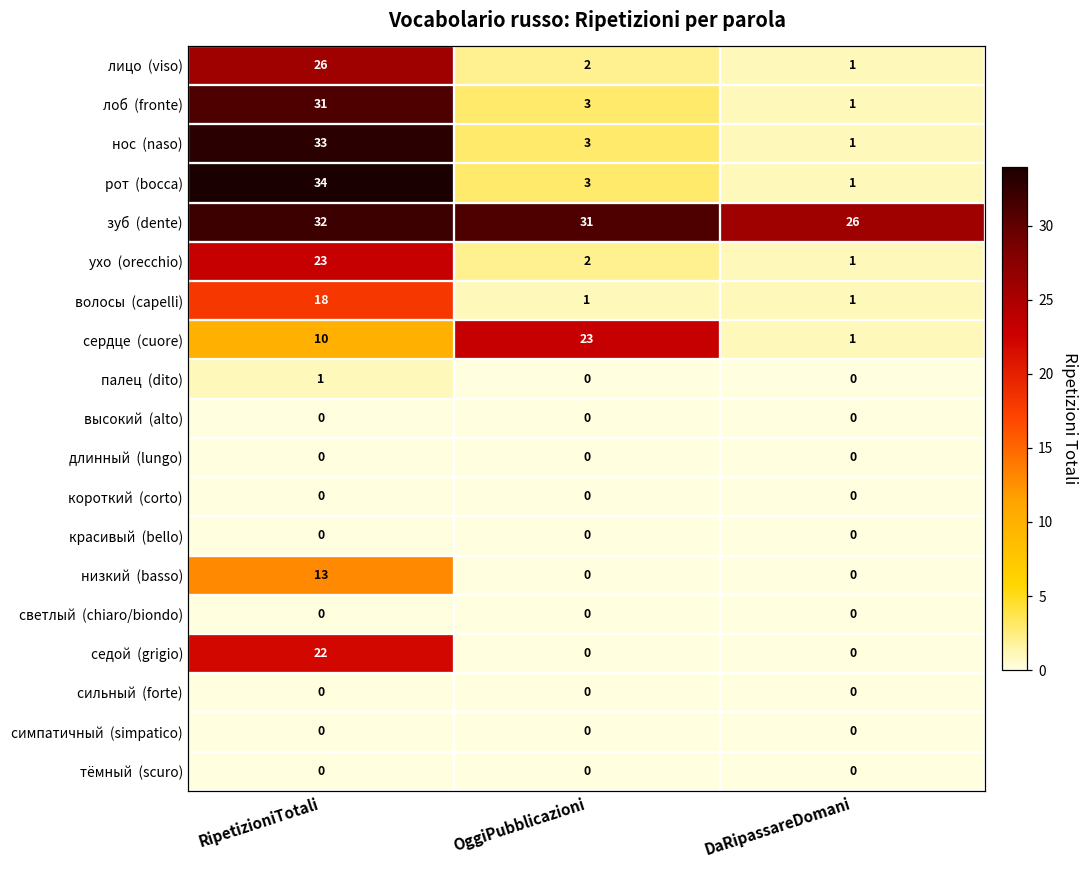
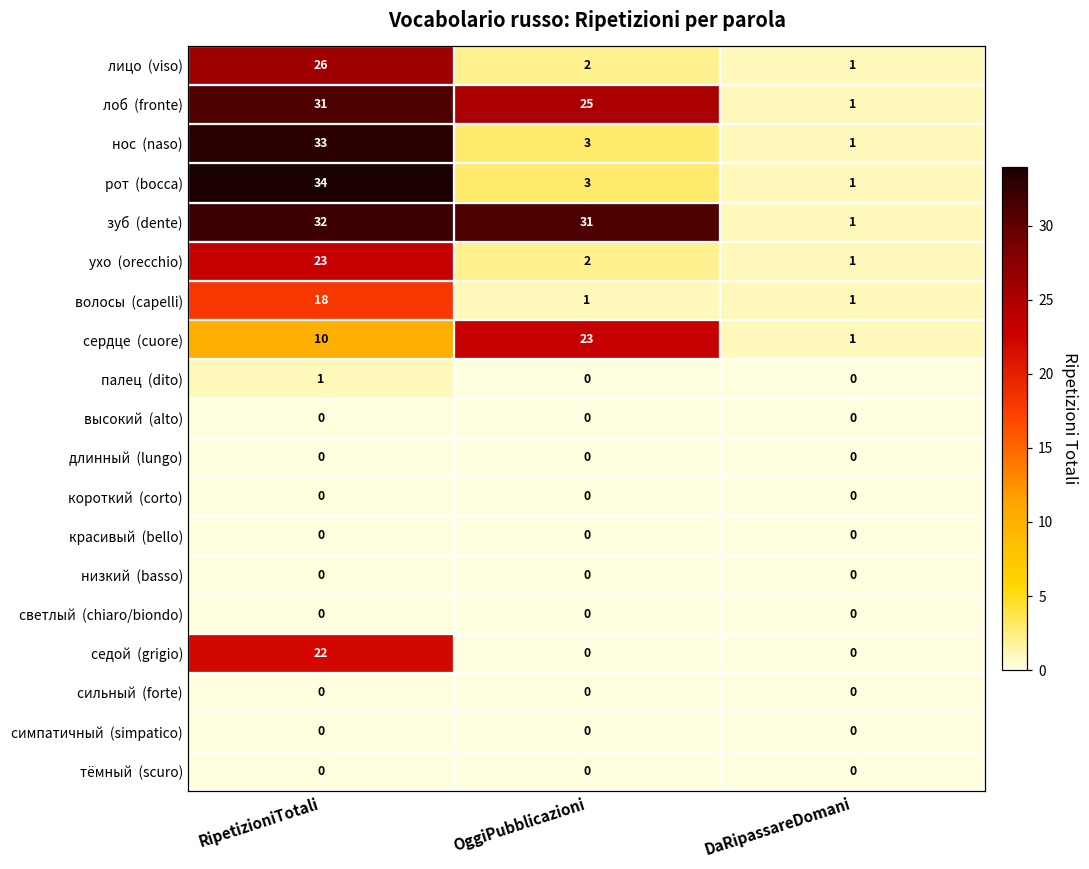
  {
    "лицо (viso)": {
      "RipetizioniTotali": 26,
      "OggiPubblicazioni": 2,
      "DaRipassareDomani": 1
    },
    "лоб (fronte)": {
      "RipetizioniTotali": 31,
-     "OggiPubblicazioni": 3,
+     "OggiPubblicazioni": 25,
      "DaRipassareDomani": 1
    },
    "нос (naso)": {
      "RipetizioniTotali": 33,
      "OggiPubblicazioni": 3,
      "DaRipassareDomani": 1
    },
    "рот (bocca)": {
      "RipetizioniTotali": 34,
      "OggiPubblicazioni": 3,
      "DaRipassareDomani": 1
    },
    "зуб (dente)": {
      "RipetizioniTotali": 32,
      "OggiPubblicazioni": 31,
-     "DaRipassareDomani": 26
+     "DaRipassareDomani": 1
    },
    "ухо (orecchio)": {
      "RipetizioniTotali": 23,
      "OggiPubblicazioni": 2,
      "DaRipassareDomani": 1
    },
    "волосы (capelli)": {
      "RipetizioniTotali": 18,
      "OggiPubblicazioni": 1,
      "DaRipassareDomani": 1
    },
    "сердце (cuore)": {
      "RipetizioniTotali": 10,
      "OggiPubblicazioni": 23,
      "DaRipassareDomani": 1
    },
    "палец (dito)": {
      "RipetizioniTotali": 1,
      "OggiPubblicazioni": 0,
      "DaRipassareDomani": 0
    },
    "высокий (alto)": {
      "RipetizioniTotali": 0,
      "OggiPubblicazioni": 0,
      "DaRipassareDomani": 0
    },
    "длинный (lungo)": {
      "RipetizioniTotali": 0,
      "OggiPubblicazioni": 0,
      "DaRipassareDomani": 0
    },
    "короткий (corto)": {
      "RipetizioniTotali": 0,
      "OggiPubblicazioni": 0,
      "DaRipassareDomani": 0
    },
    "красивый (bello)": {
      "RipetizioniTotali": 0,
      "OggiPubblicazioni": 0,
      "DaRipassareDomani": 0
    },
    "низкий (basso)": {
-     "RipetizioniTotali": 13,
+     "RipetizioniTotali": 0,
      "OggiPubblicazioni": 0,
      "DaRipassareDomani": 0
    },
    "светлый (chiaro/biondo)": {
      "RipetizioniTotali": 0,
      "OggiPubblicazioni": 0,
      "DaRipassareDomani": 0
    },
    "седой (grigio)": {
      "RipetizioniTotali": 22,
      "OggiPubblicazioni": 0,
      "DaRipassareDomani": 0
    },
    "сильный (forte)": {
      "RipetizioniTotali": 0,
      "OggiPubblicazioni": 0,
      "DaRipassareDomani": 0
    },
    "симпатичный (simpatico)": {
      "RipetizioniTotali": 0,
      "OggiPubblicazioni": 0,
      "DaRipassareDomani": 0
    },
    "тёмный (scuro)": {
      "RipetizioniTotali": 0,
      "OggiPubblicazioni": 0,
      "DaRipassareDomani": 0
    }
  }
